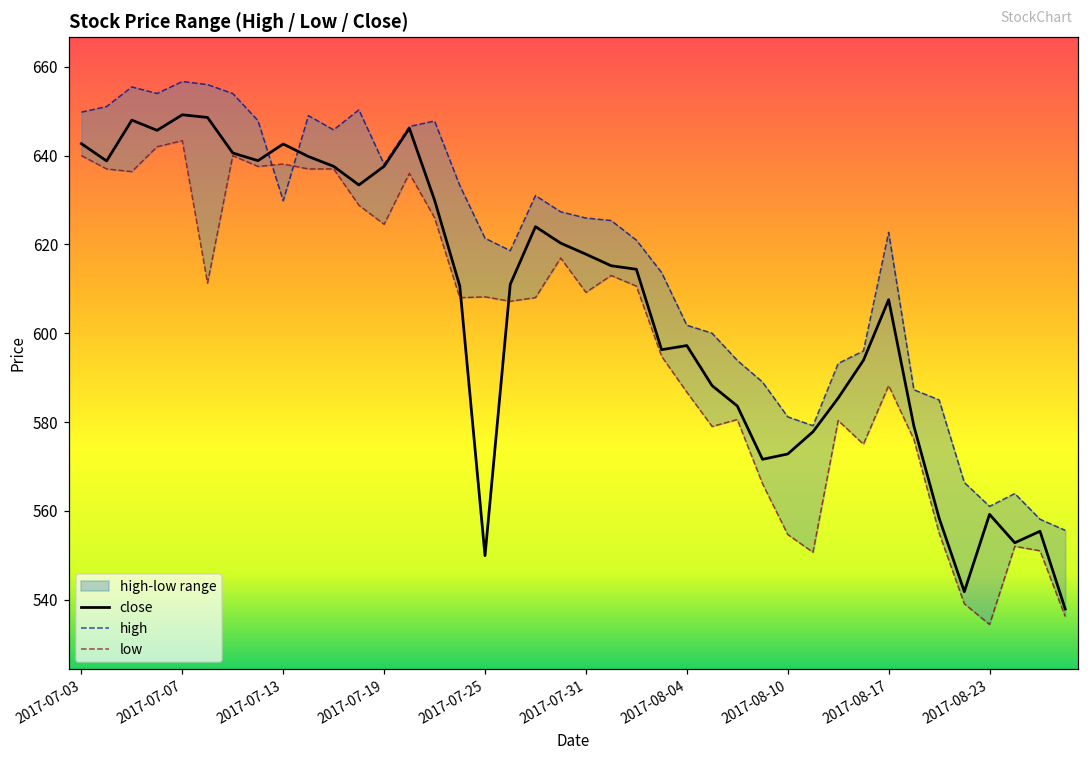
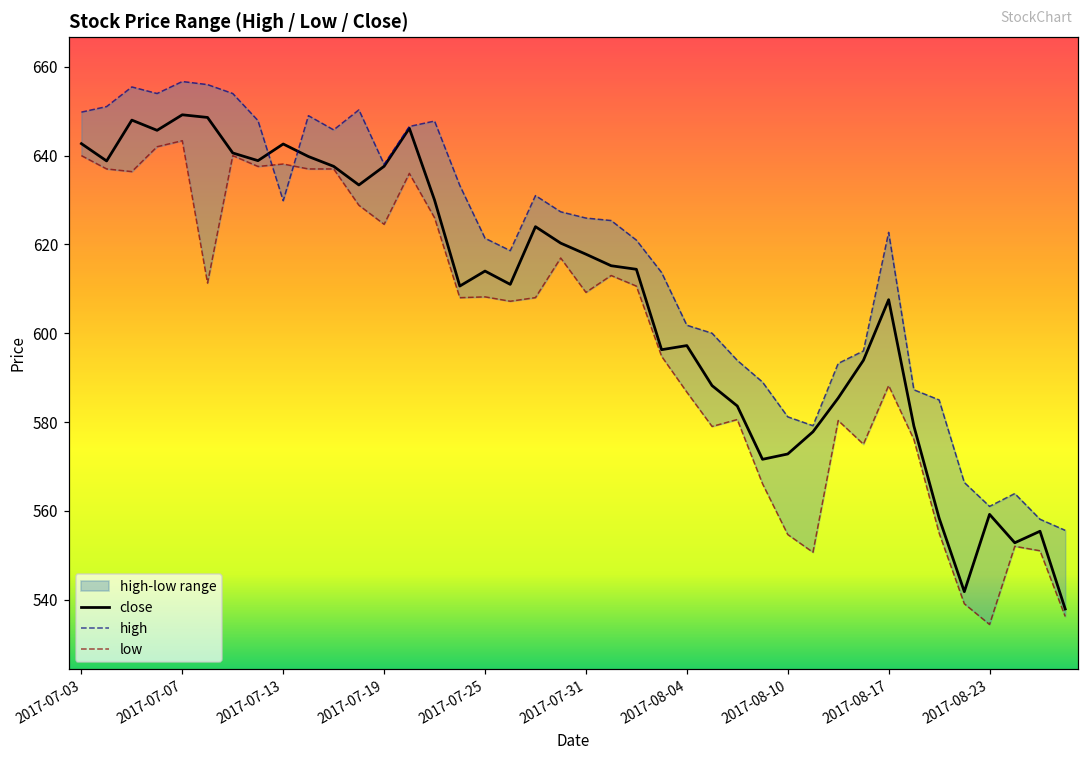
  {
    "close": {
      "2017-07-03": 643,
      "2017-07-07": 649,
      "2017-07-13": 643,
-     "2017-07-25": 550,
+     "2017-07-25": 614,
      "2017-07-31": 618,
      "2017-08-04": 597,
      "2017-08-10": 573,
      "2017-08-17": 608,
      "2017-08-23": 559
    },
    "high": {
      "2017-07-13": 630
    },
    "low": {
      "2017-07-03": 640,
      "2017-07-07": 643,
      "2017-07-19": 625,
      "2017-07-25": 608,
      "2017-07-31": 609,
      "2017-08-04": 587,
      "2017-08-10": 555,
      "2017-08-17": 588,
      "2017-08-23": 534
    }
  }
